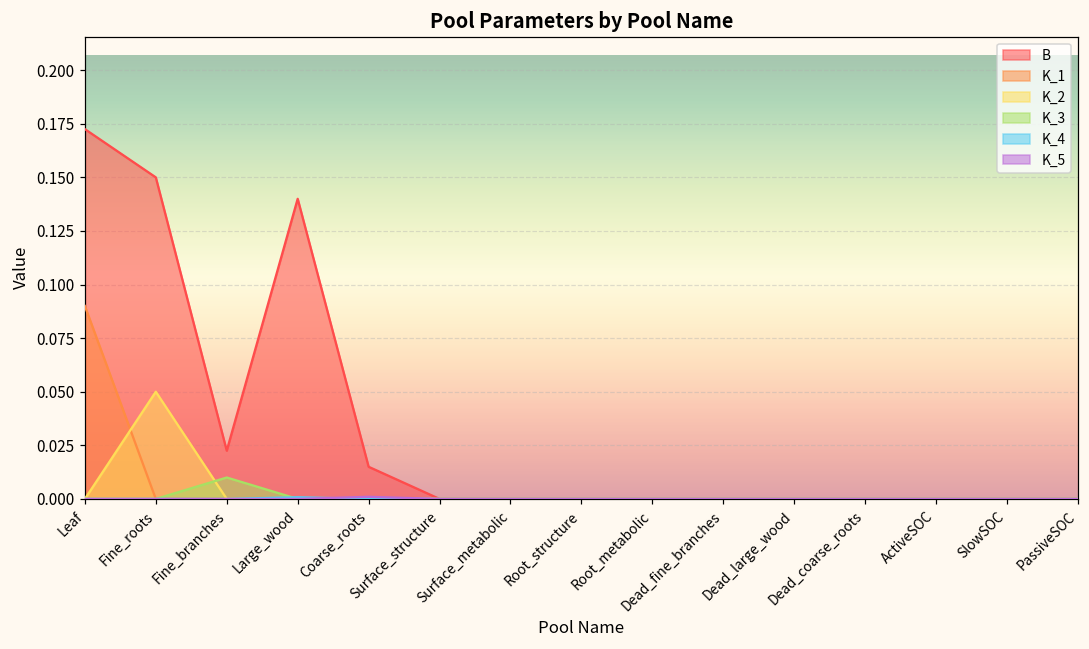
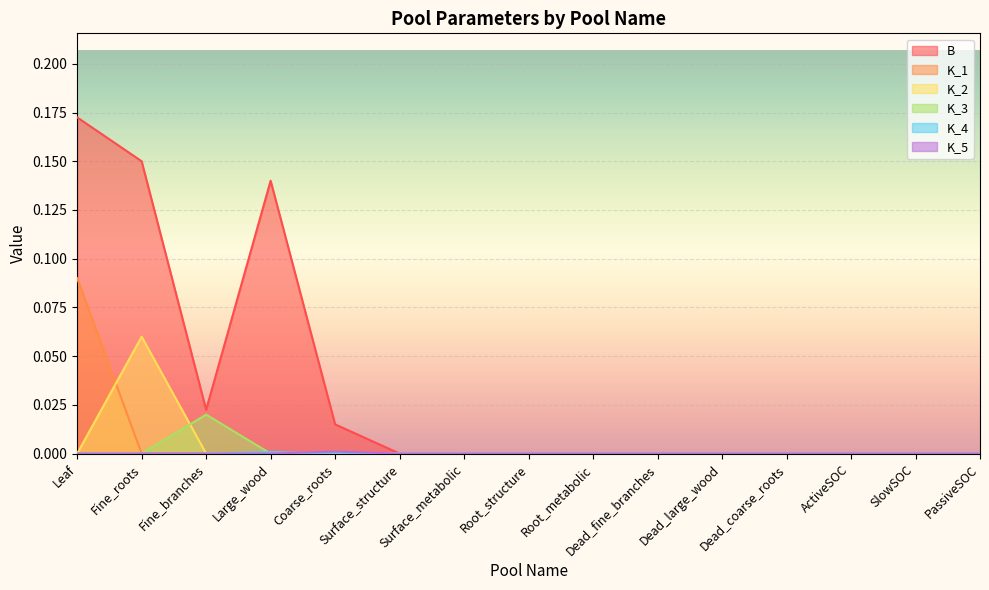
  {
    "K_2": {
-     "Fine_roots": 0.05
+     "Fine_roots": 0.06
    },
    "K_3": {
-     "Fine_branches": 0.01
+     "Fine_branches": 0.02
    }
  }
